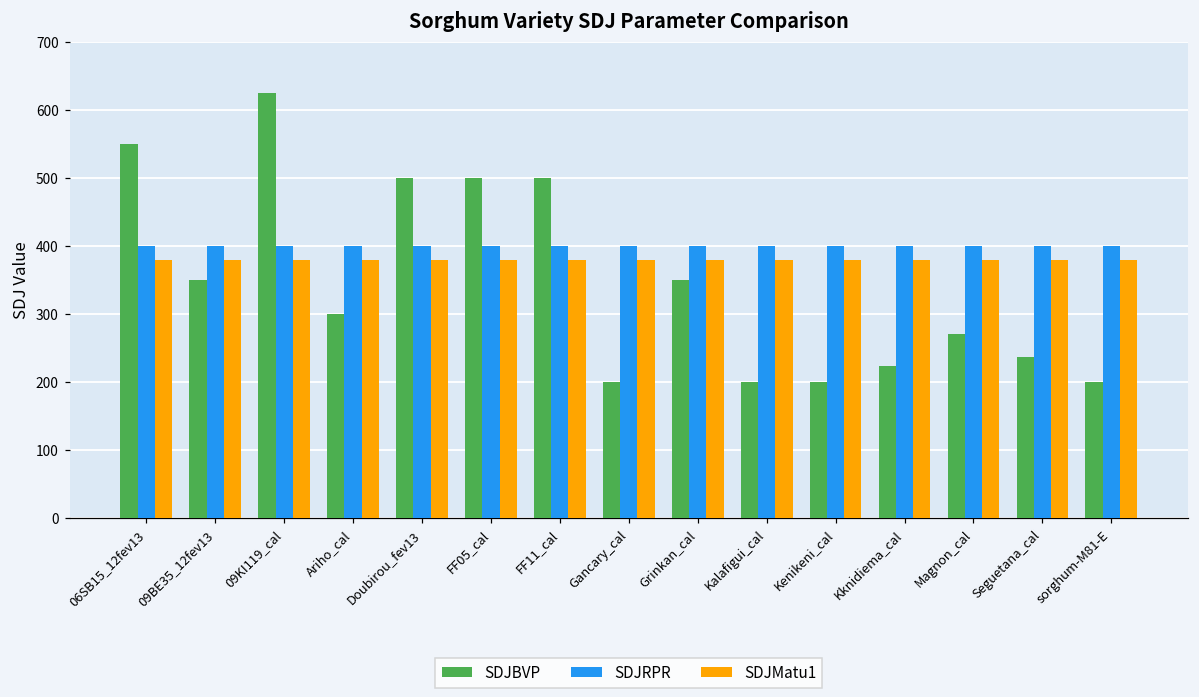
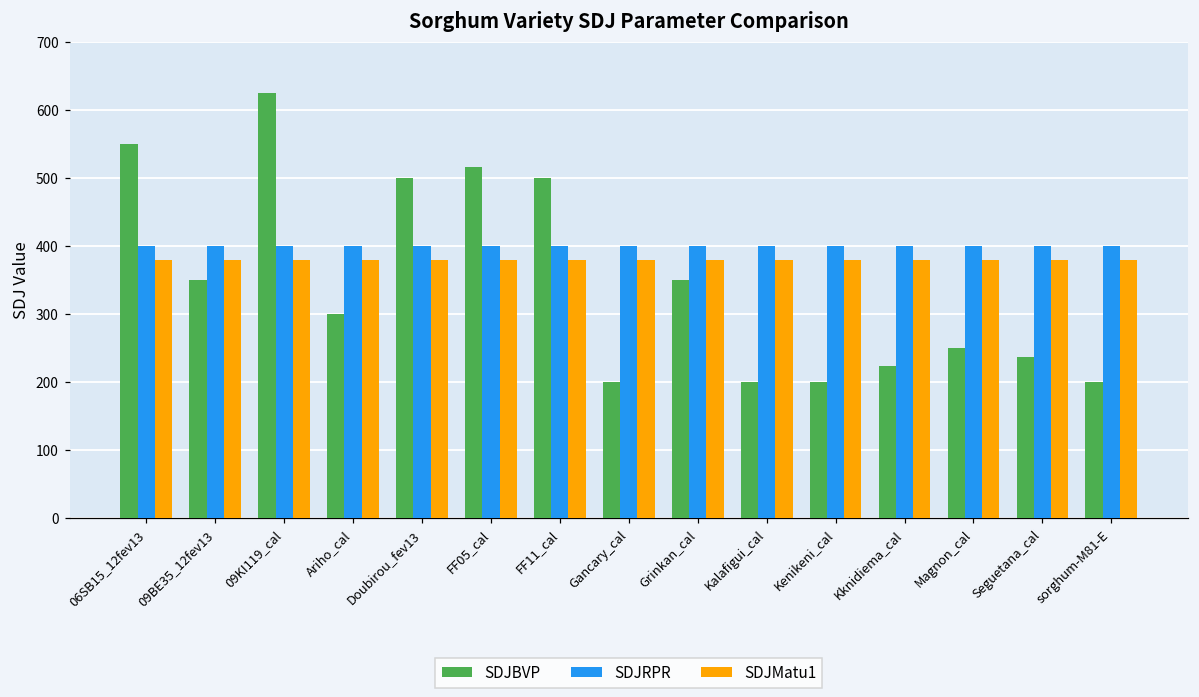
  {
    "SDJBVP": {
      "06SB15_12fev13": 550,
      "09BE35_12fev13": 350,
      "09KI119_cal": 630,
      "Ariho_cal": 300,
      "Doubirou_fev13": 500,
-     "FF05_cal": 500,
+     "FF05_cal": 520,
      "FF11_cal": 500,
      "Gancary_cal": 200,
      "Grinkan_cal": 350,
      "Kalafigui_cal": 200,
      "Kenikeni_cal": 200,
      "Kknidiema_cal": 220,
-     "Magnon_cal": 270,
+     "Magnon_cal": 250,
      "Seguetana_cal": 240,
      "sorghum-M81-E": 200
    },
    "SDJRPR": {
      "06SB15_12fev13": 400,
      "09BE35_12fev13": 400,
      "09KI119_cal": 400,
      "Ariho_cal": 400,
      "Doubirou_fev13": 400,
      "FF05_cal": 400,
      "FF11_cal": 400,
      "Gancary_cal": 400,
      "Grinkan_cal": 400,
      "Kalafigui_cal": 400,
      "Kenikeni_cal": 400,
      "Kknidiema_cal": 400,
      "Magnon_cal": 400,
      "Seguetana_cal": 400,
      "sorghum-M81-E": 400
    },
    "SDJMatu1": {
      "06SB15_12fev13": 380,
      "09BE35_12fev13": 380,
      "09KI119_cal": 380,
      "Ariho_cal": 380,
      "Doubirou_fev13": 380,
      "FF05_cal": 380,
      "FF11_cal": 380,
      "Gancary_cal": 380,
      "Grinkan_cal": 380,
      "Kalafigui_cal": 380,
      "Kenikeni_cal": 380,
      "Kknidiema_cal": 380,
      "Magnon_cal": 380,
      "Seguetana_cal": 380,
      "sorghum-M81-E": 380
    }
  }
